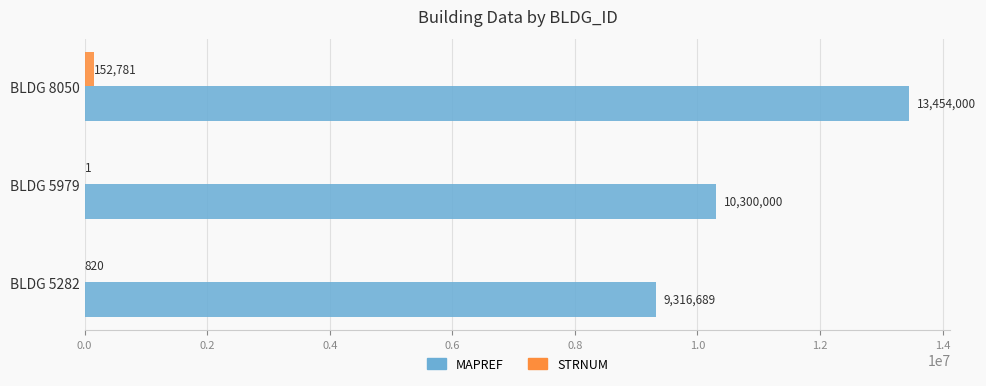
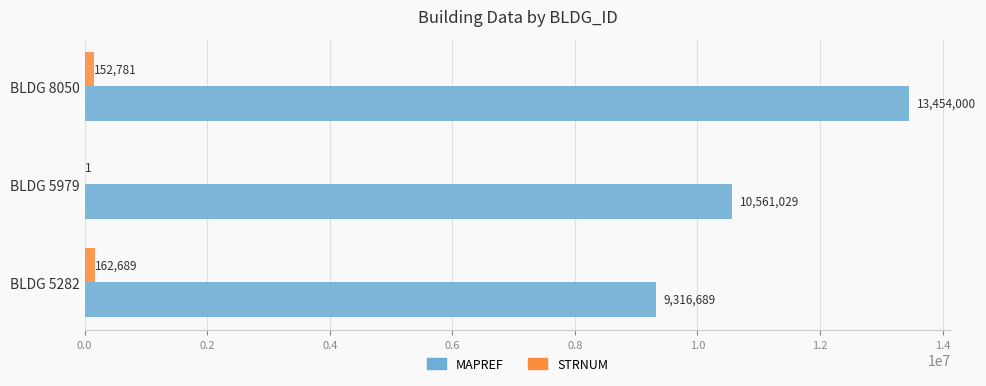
  {
    "MAPREF": {
      "BLDG 8050": "13,454,000",
-     "BLDG 5979": "10,300,000",
+     "BLDG 5979": "10,561,029",
      "BLDG 5282": "9,316,689"
    },
    "STRNUM": {
      "BLDG 8050": "152,781",
      "BLDG 5979": "1",
-     "BLDG 5282": "820"
+     "BLDG 5282": "162,689"
    }
  }
